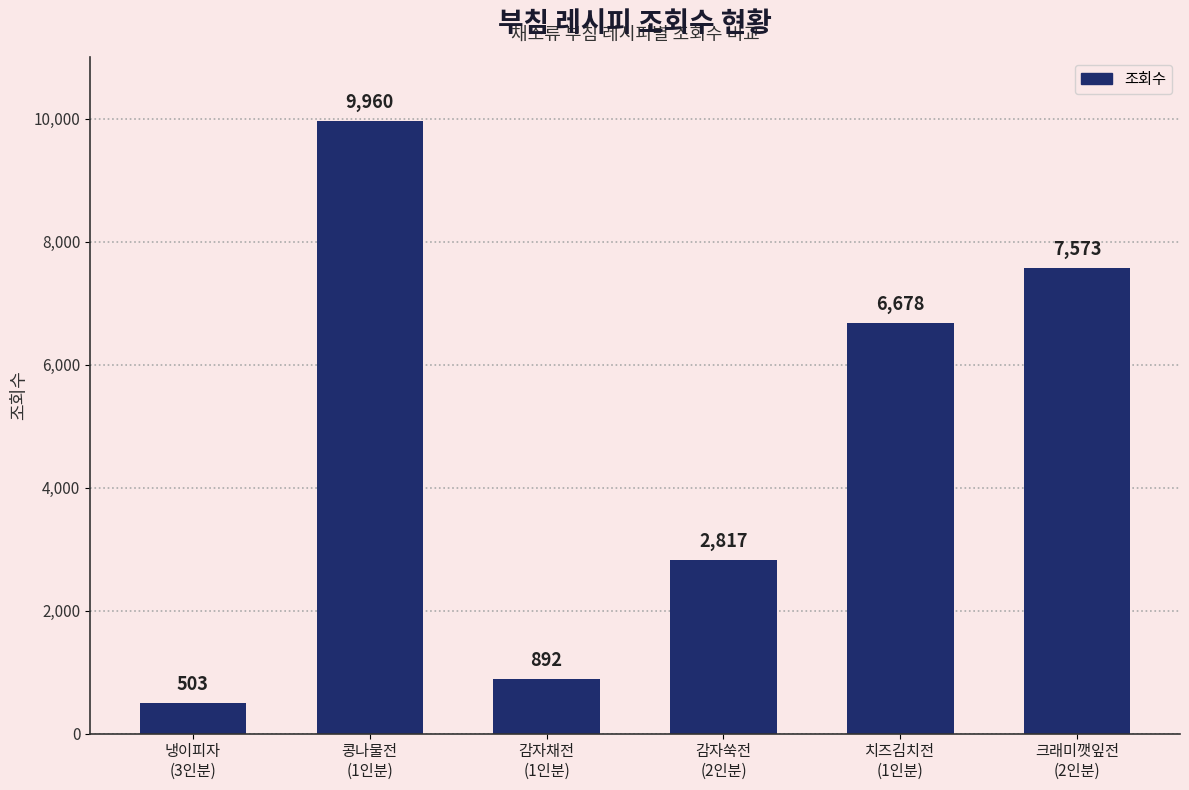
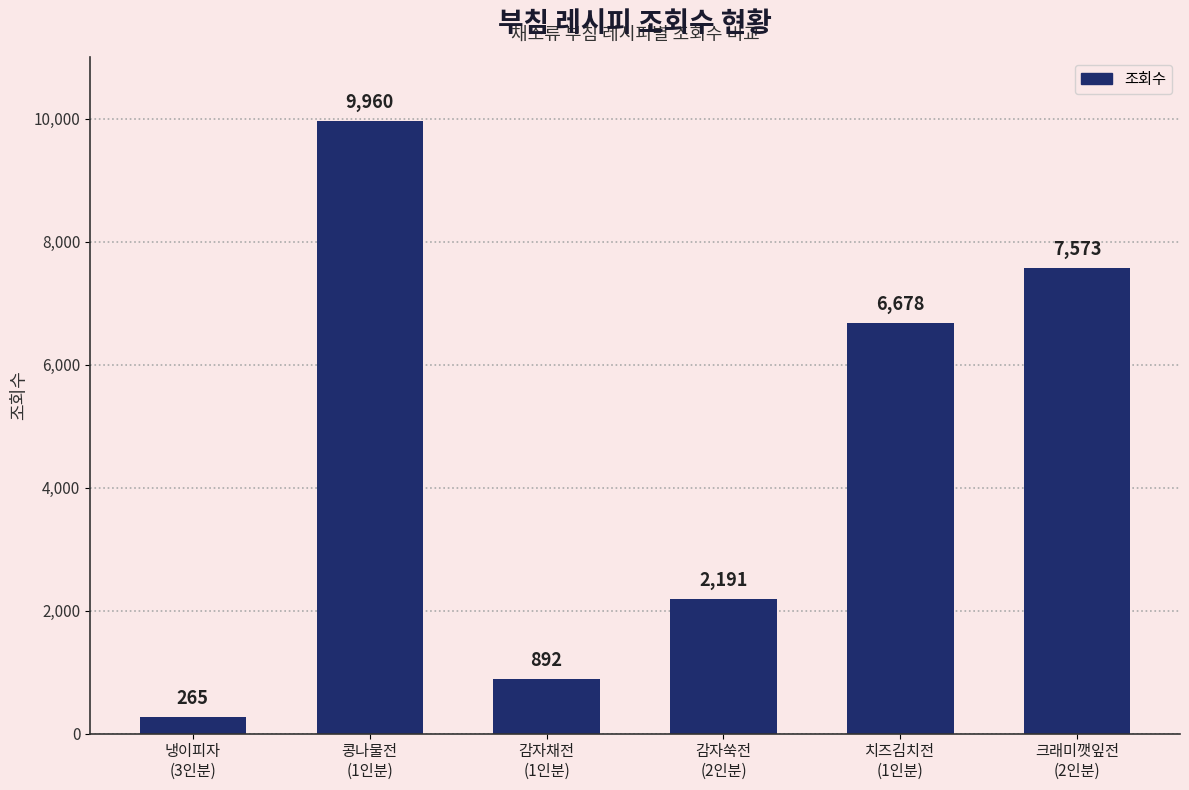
  {
-   "냉이피자 (3인분)": "503",
+   "냉이피자 (3인분)": "265",
    "콩나물전 (1인분)": "9,960",
    "감자채전 (1인분)": "892",
-   "감자쑥전 (2인분)": "2,817",
+   "감자쑥전 (2인분)": "2,191",
    "치즈김치전 (1인분)": "6,678",
    "크래미깻잎전 (2인분)": "7,573"
  }
